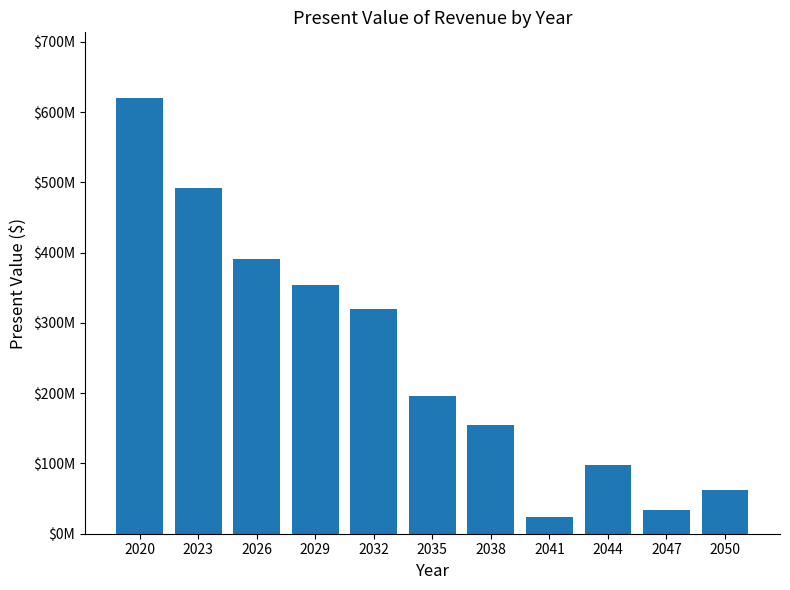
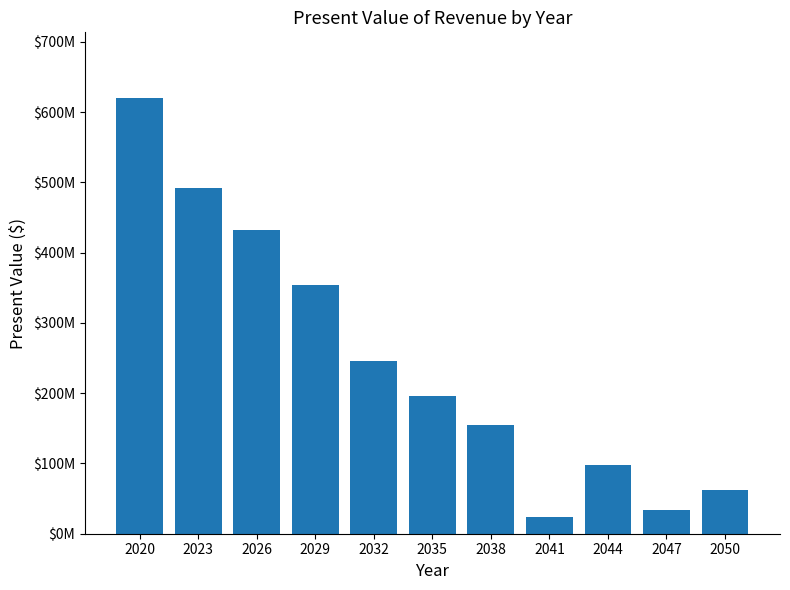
  {
    "2020": "$620000000",
    "2023": "$490000000",
-   "2026": "$390000000",
+   "2026": "$430000000",
    "2029": "$350000000",
-   "2032": "$320000000",
+   "2032": "$250000000",
    "2035": "$200000000",
    "2038": "$160000000",
    "2041": "$20000000",
    "2044": "$100000000",
    "2047": "$30000000",
    "2050": "$60000000"
  }
